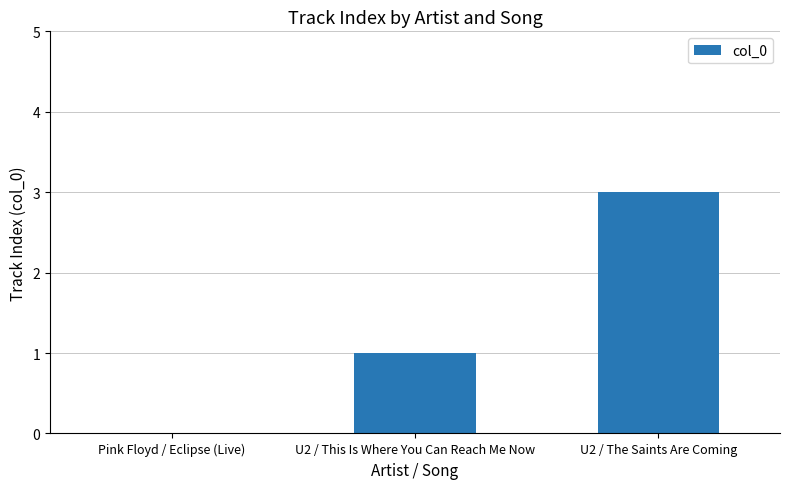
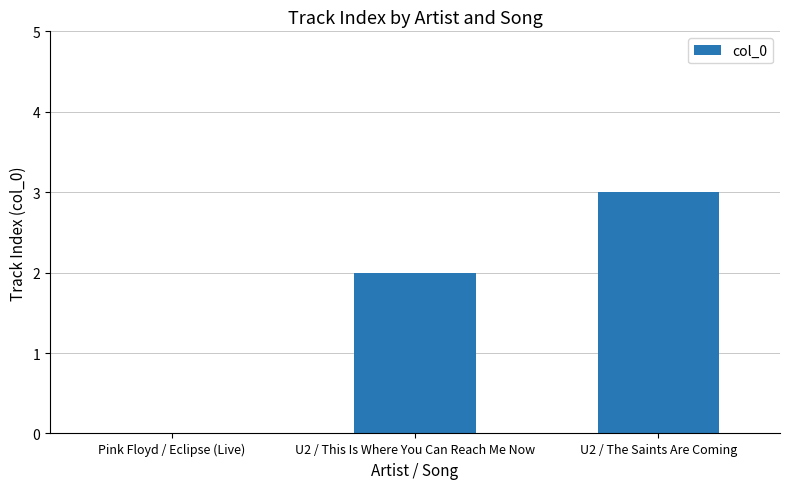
  {
    "Pink Floyd / Eclipse (Live)": 0,
-   "U2 / This Is Where You Can Reach Me Now": 1,
+   "U2 / This Is Where You Can Reach Me Now": 2,
    "U2 / The Saints Are Coming": 3
  }
